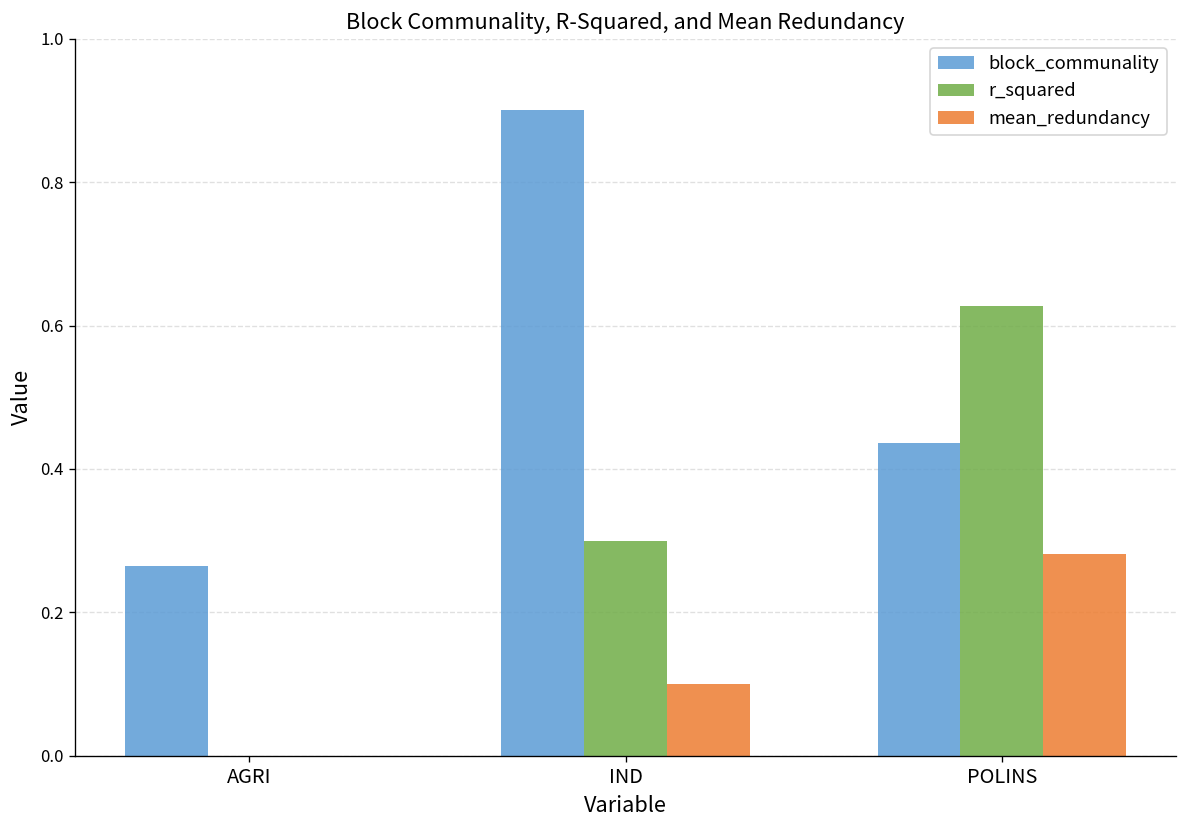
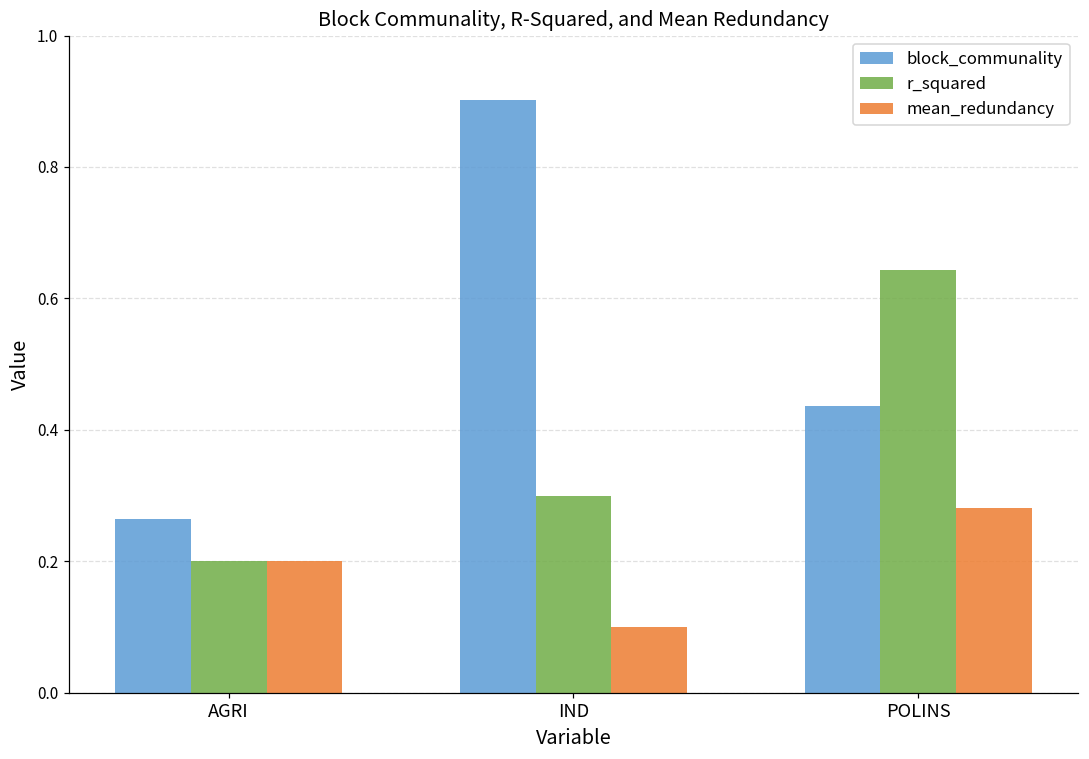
  {
    "block_communality": {
      "AGRI": 0.26,
      "IND": 0.90,
      "POLINS": 0.44
    },
    "r_squared": {
-     "AGRI": 0.0,
+     "AGRI": 0.2,
      "IND": 0.30,
-     "POLINS": 0.63
+     "POLINS": 0.64
    },
    "mean_redundancy": {
-     "AGRI": 0.0,
+     "AGRI": 0.2,
      "IND": 0.1,
      "POLINS": 0.28
    }
  }
